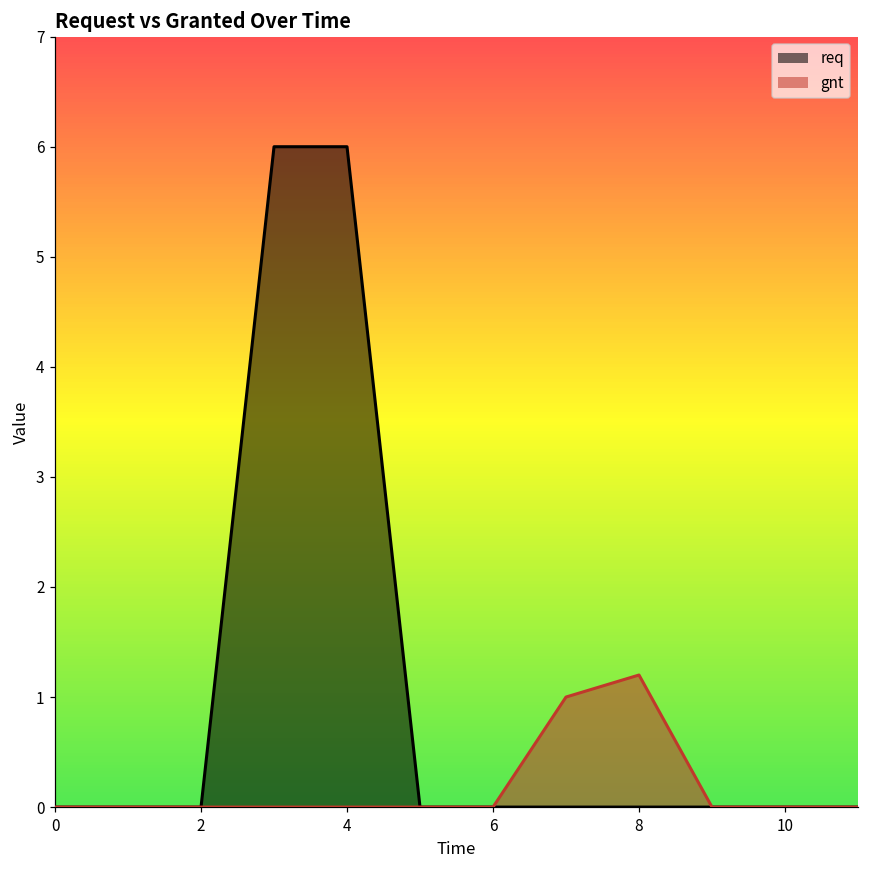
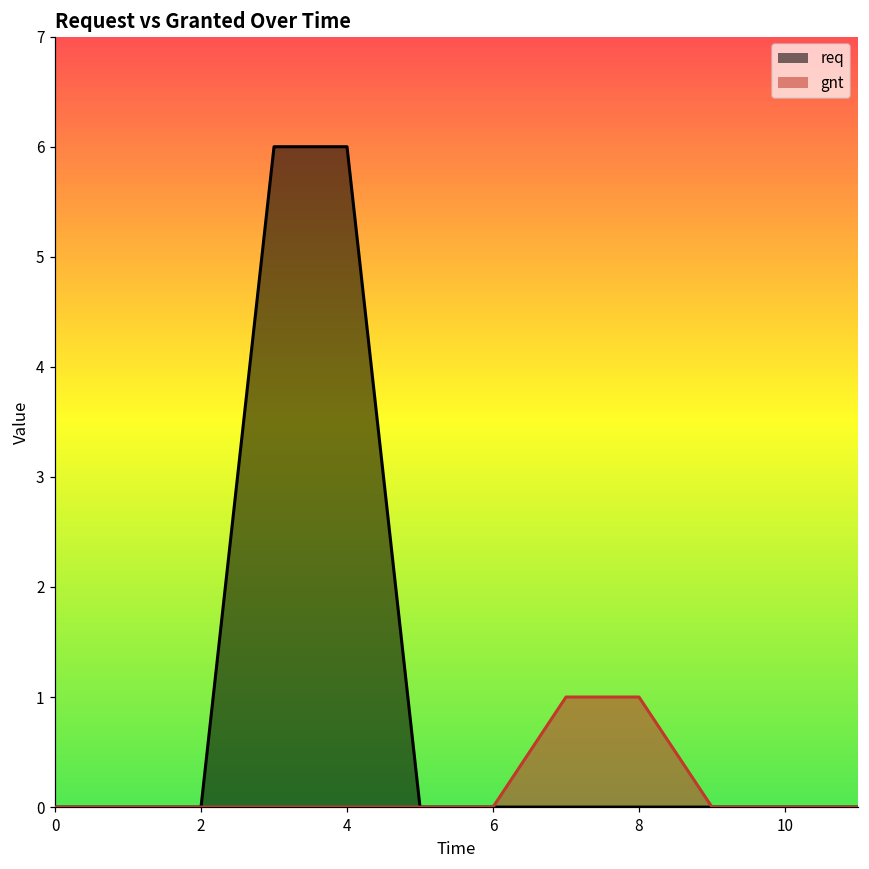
  {
    "req": {
      "4": 6.0,
      "8": 0.0
    },
    "gnt": {
      "4": 0.0,
-     "8": 1.2
+     "8": 1.0
    }
  }
